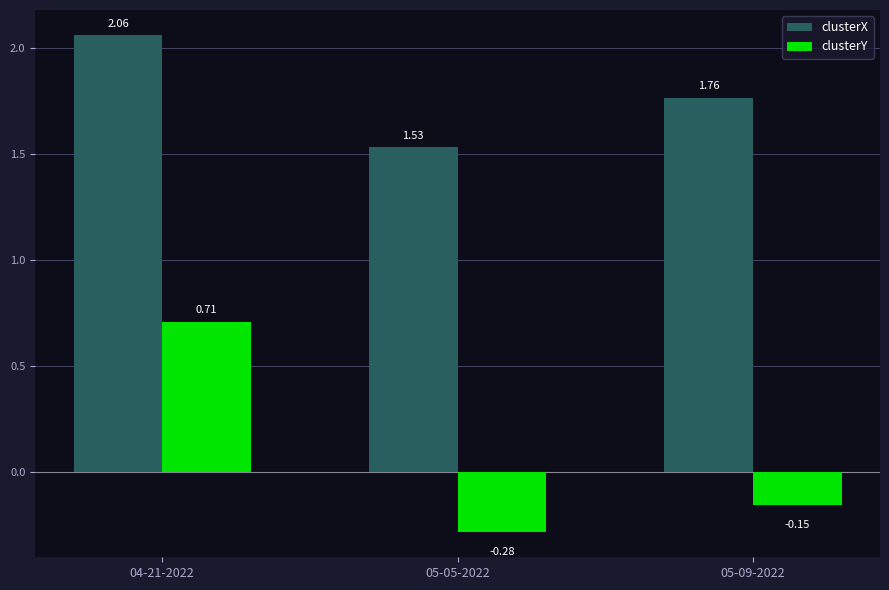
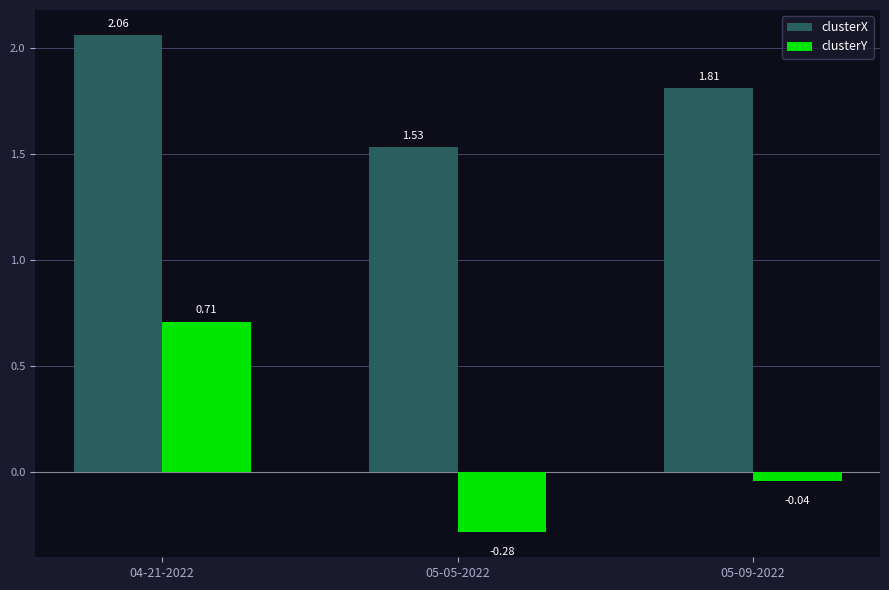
  {
    "clusterX": {
      "04-21-2022": 2.06,
      "05-05-2022": 1.53,
-     "05-09-2022": 1.76
+     "05-09-2022": 1.81
    },
    "clusterY": {
      "04-21-2022": 0.71,
      "05-05-2022": -0.28,
-     "05-09-2022": -0.15
+     "05-09-2022": -0.04
    }
  }
